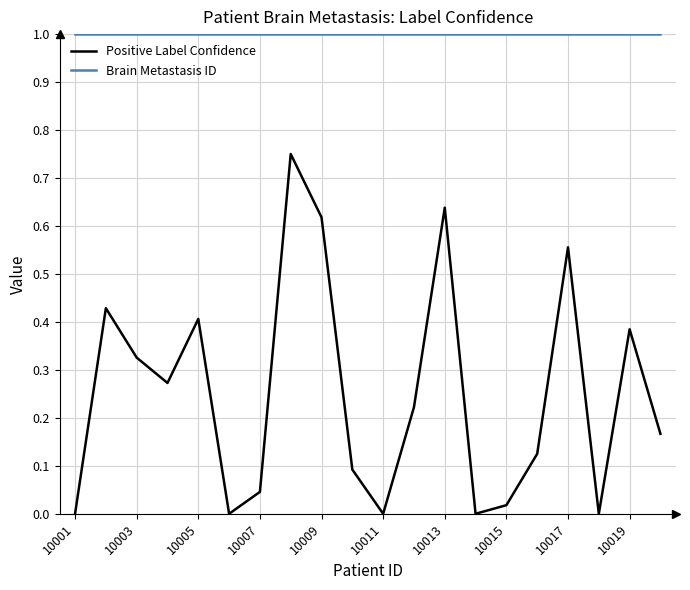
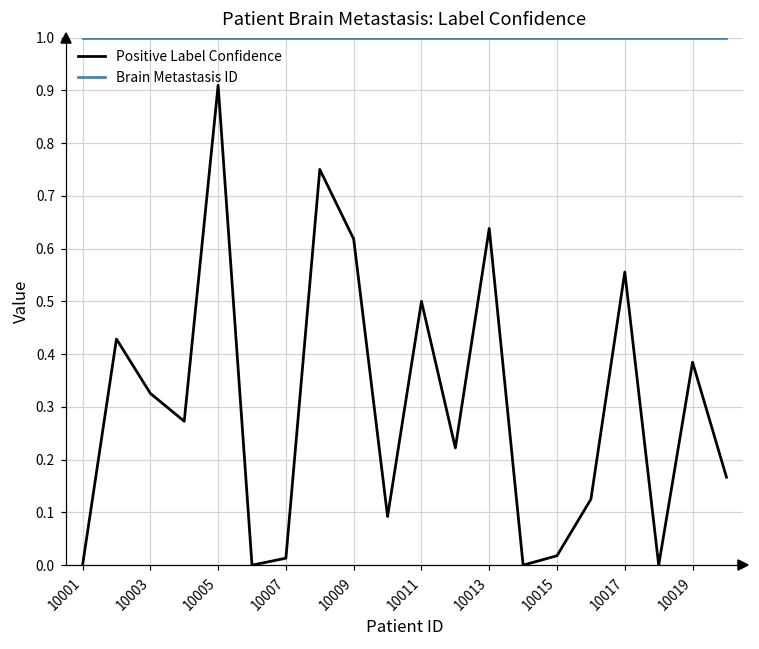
  {
    "Positive Label Confidence": {
      "10001": 0.00,
      "10003": 0.33,
-     "10005": 0.41,
-     "10007": 0.05,
+     "10005": 0.91,
+     "10007": 0.01,
      "10009": 0.62,
-     "10011": 0.0,
+     "10011": 0.5,
      "10013": 0.64,
      "10015": 0.02,
      "10017": 0.56,
      "10019": 0.38
    },
    "Brain Metastasis ID": {
      "10001": 1.00,
      "10003": 1.00,
      "10005": 1.00,
      "10007": 1.00,
      "10009": 1.00,
      "10011": 1.00,
      "10013": 1.00,
      "10015": 1.00,
      "10017": 1.00,
      "10019": 1.00
    }
  }
